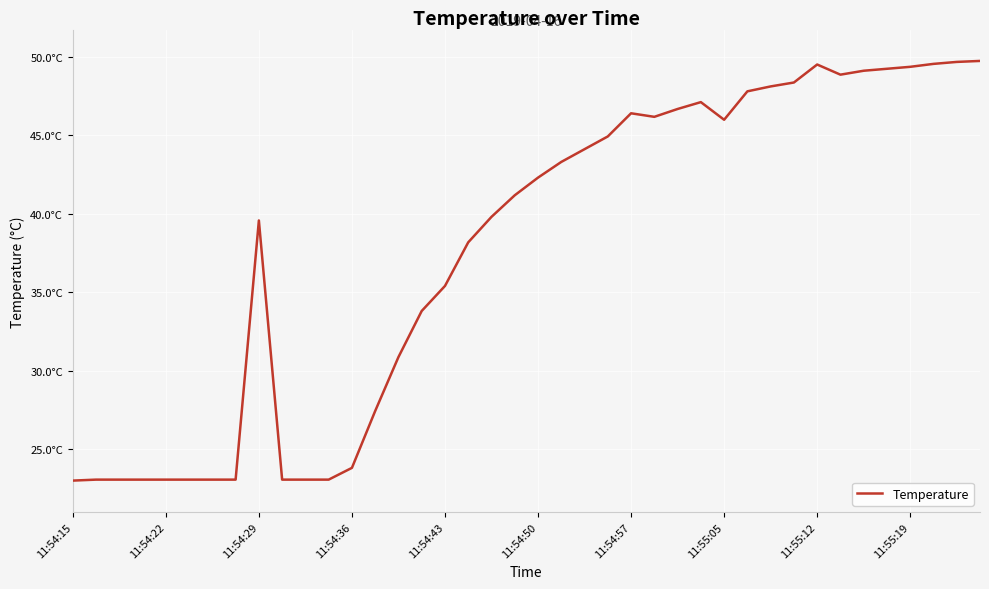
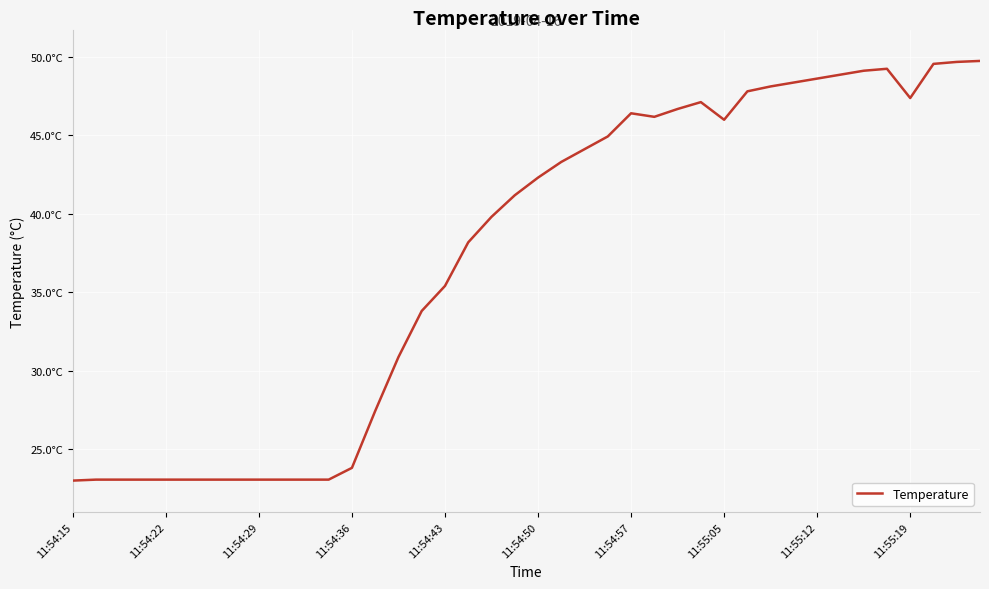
  {
    "11:54:15": "23.0°C",
    "11:54:22": "23.1°C",
-   "11:54:29": "39.6°C",
+   "11:54:29": "23.1°C",
    "11:54:36": "23.8°C",
    "11:54:43": "35.4°C",
    "11:54:50": "42.3°C",
    "11:54:57": "46.4°C",
    "11:55:05": "46.0°C",
-   "11:55:12": "49.5°C",
-   "11:55:19": "49.4°C"
+   "11:55:12": "48.6°C",
+   "11:55:19": "47.4°C"
  }
